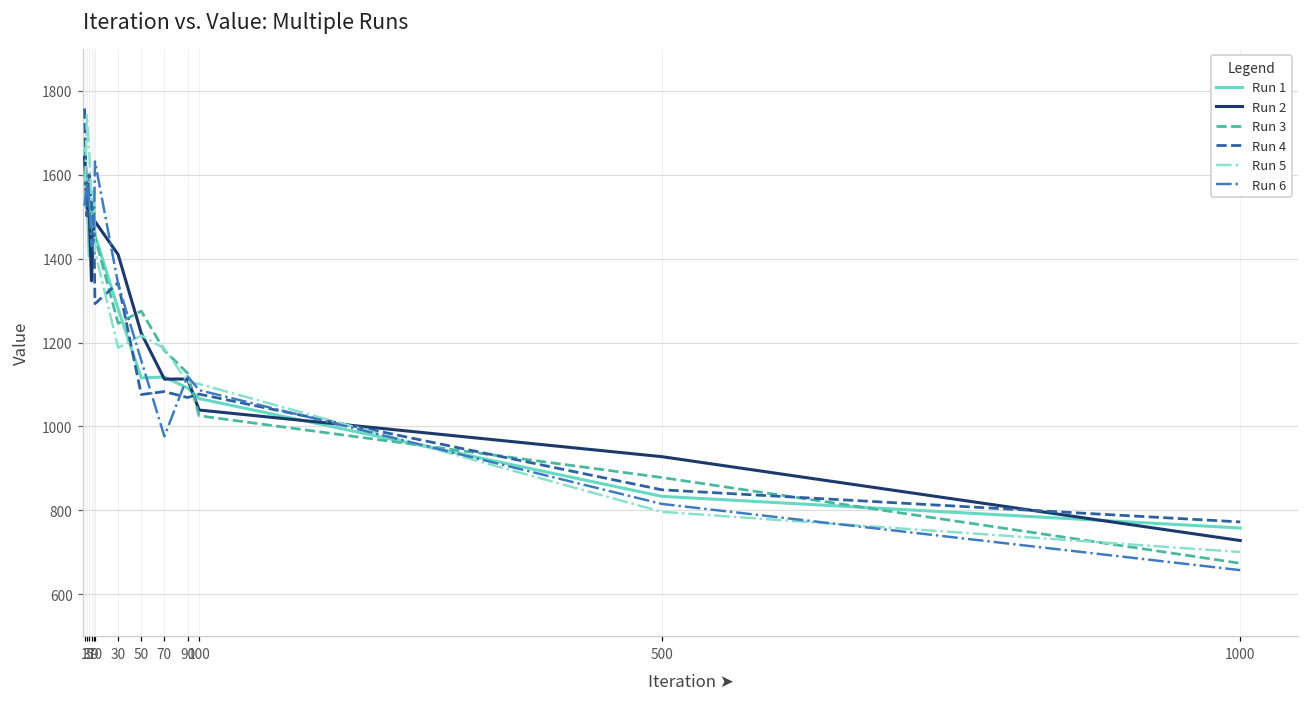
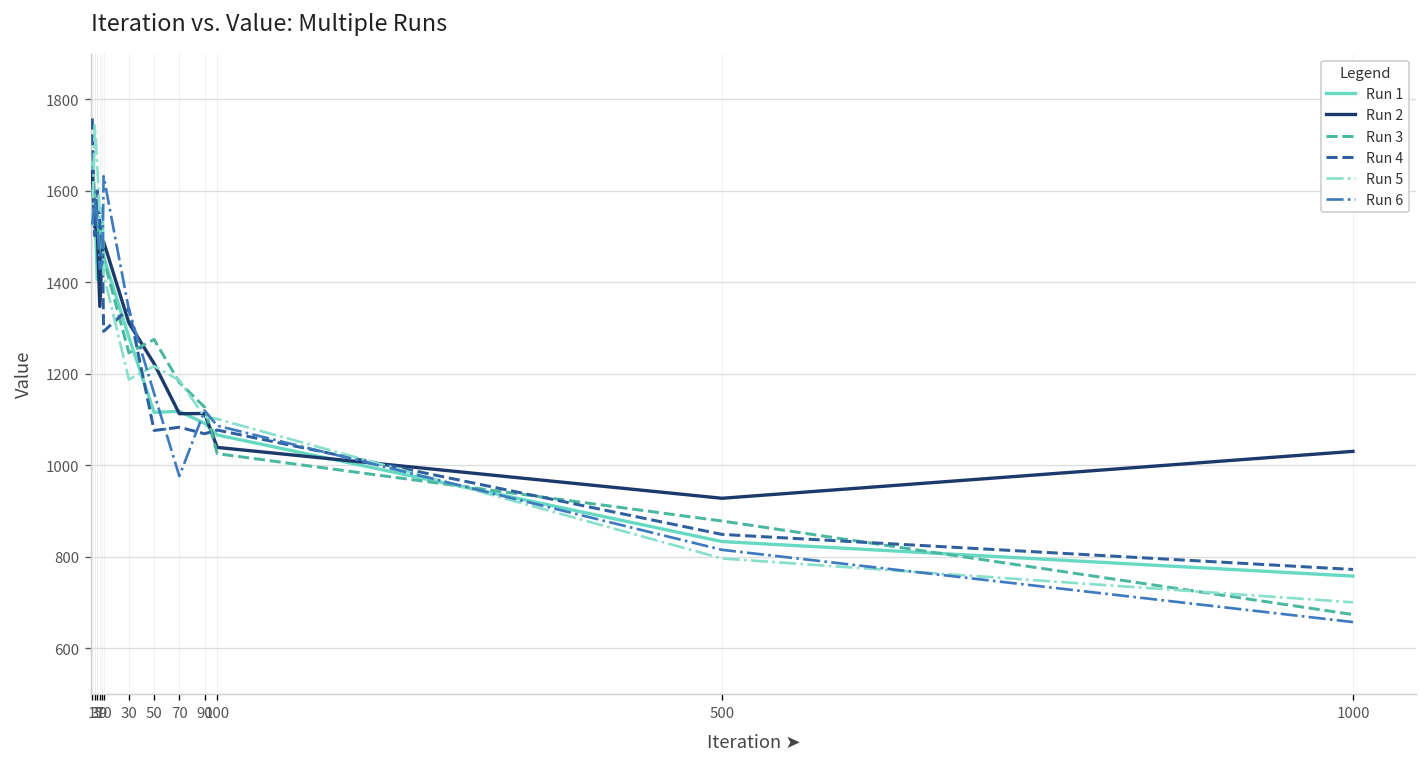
  {
    "Run 2": {
-     "30": 1410,
+     "30": 1310,
      "500": 930,
-     "1000": 730
+     "1000": 1030
    }
  }
